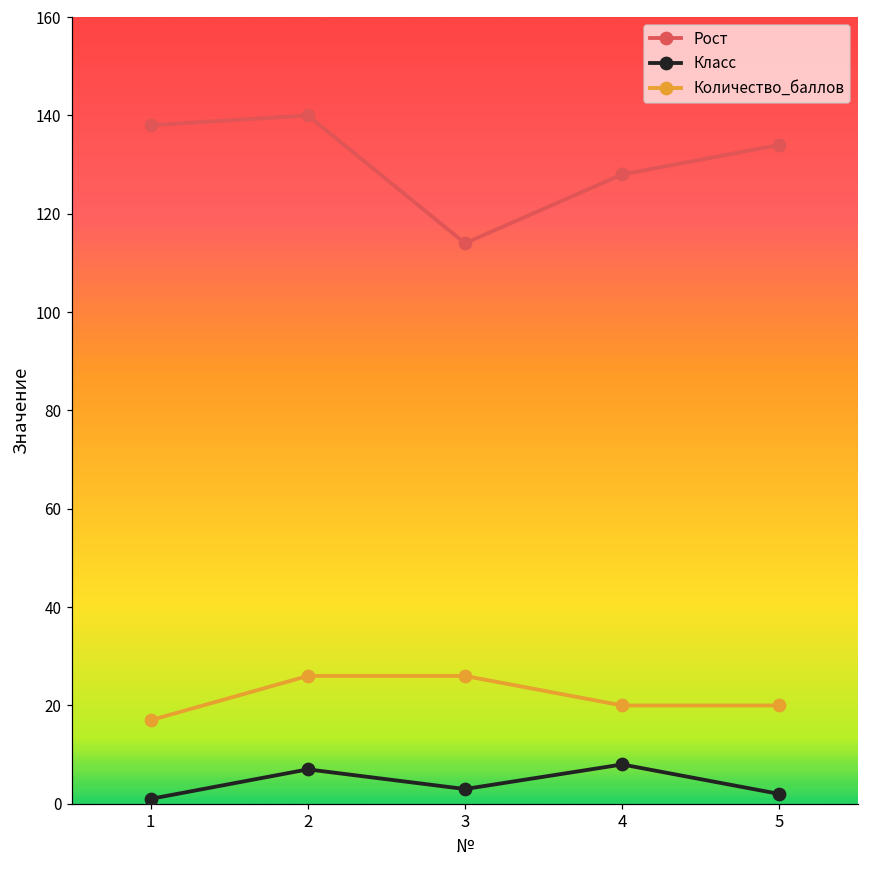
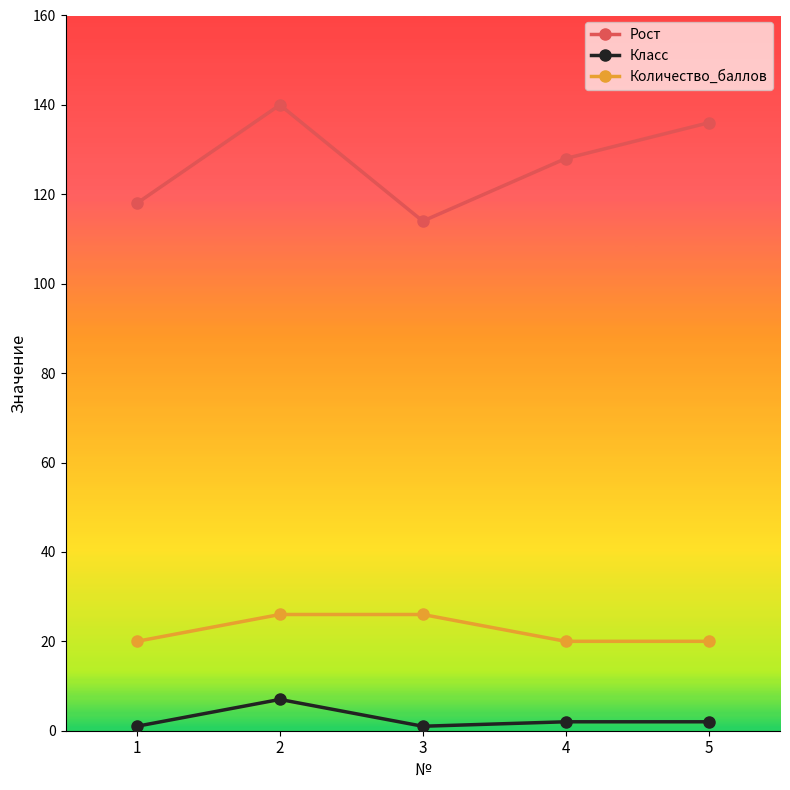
  {
    "Рост": {
-     "1": 138,
+     "1": 118,
      "2": 140,
      "3": 114,
      "4": 128,
-     "5": 134
+     "5": 136
    },
    "Класс": {
      "1": 1,
      "2": 7,
-     "3": 3,
-     "4": 8,
+     "3": 1,
+     "4": 2,
      "5": 2
    },
    "Количество_баллов": {
-     "1": 17,
+     "1": 20,
      "2": 26,
      "3": 26,
      "4": 20,
      "5": 20
    }
  }
